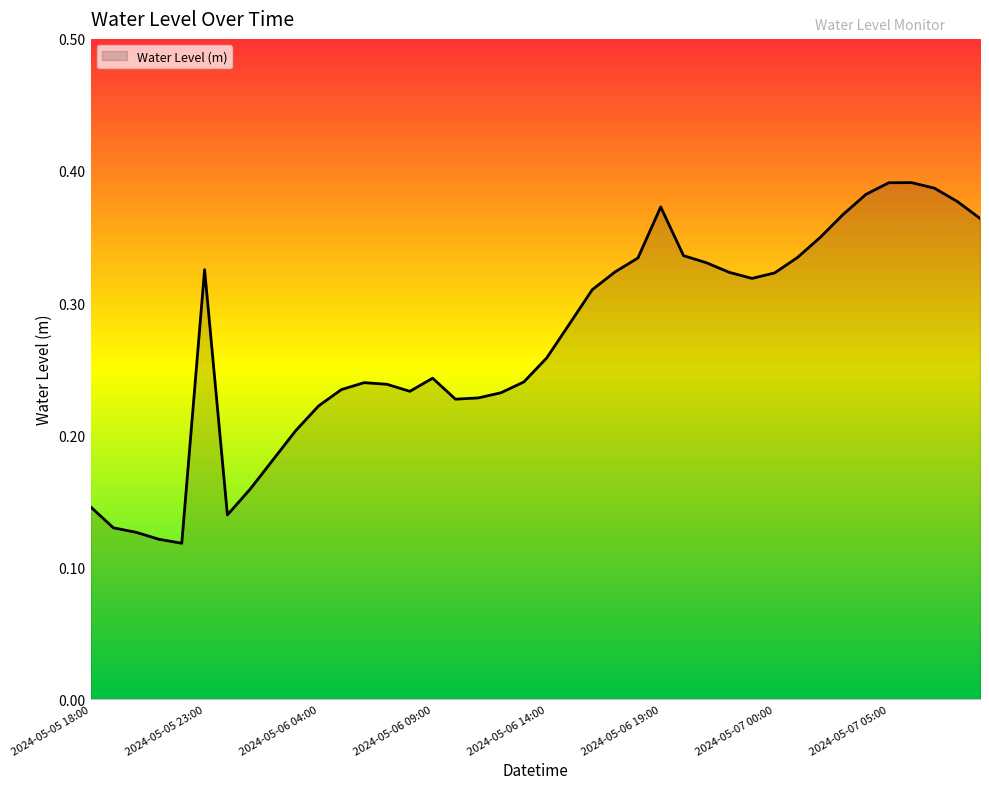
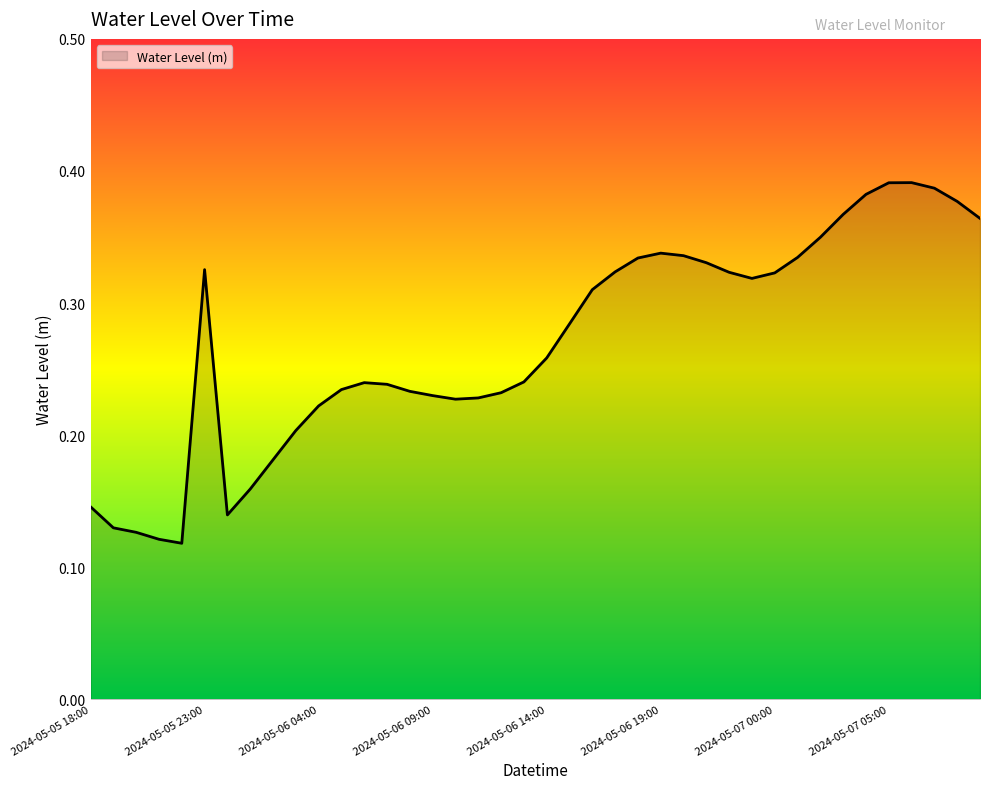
  {
    "2024-05-05 18:00": 0.146,
    "2024-05-05 23:00": 0.325,
    "2024-05-06 04:00": 0.222,
-   "2024-05-06 09:00": 0.243,
+   "2024-05-06 09:00": 0.230,
    "2024-05-06 14:00": 0.258,
-   "2024-05-06 19:00": 0.373,
+   "2024-05-06 19:00": 0.338,
    "2024-05-07 00:00": 0.323,
    "2024-05-07 05:00": 0.391
  }
